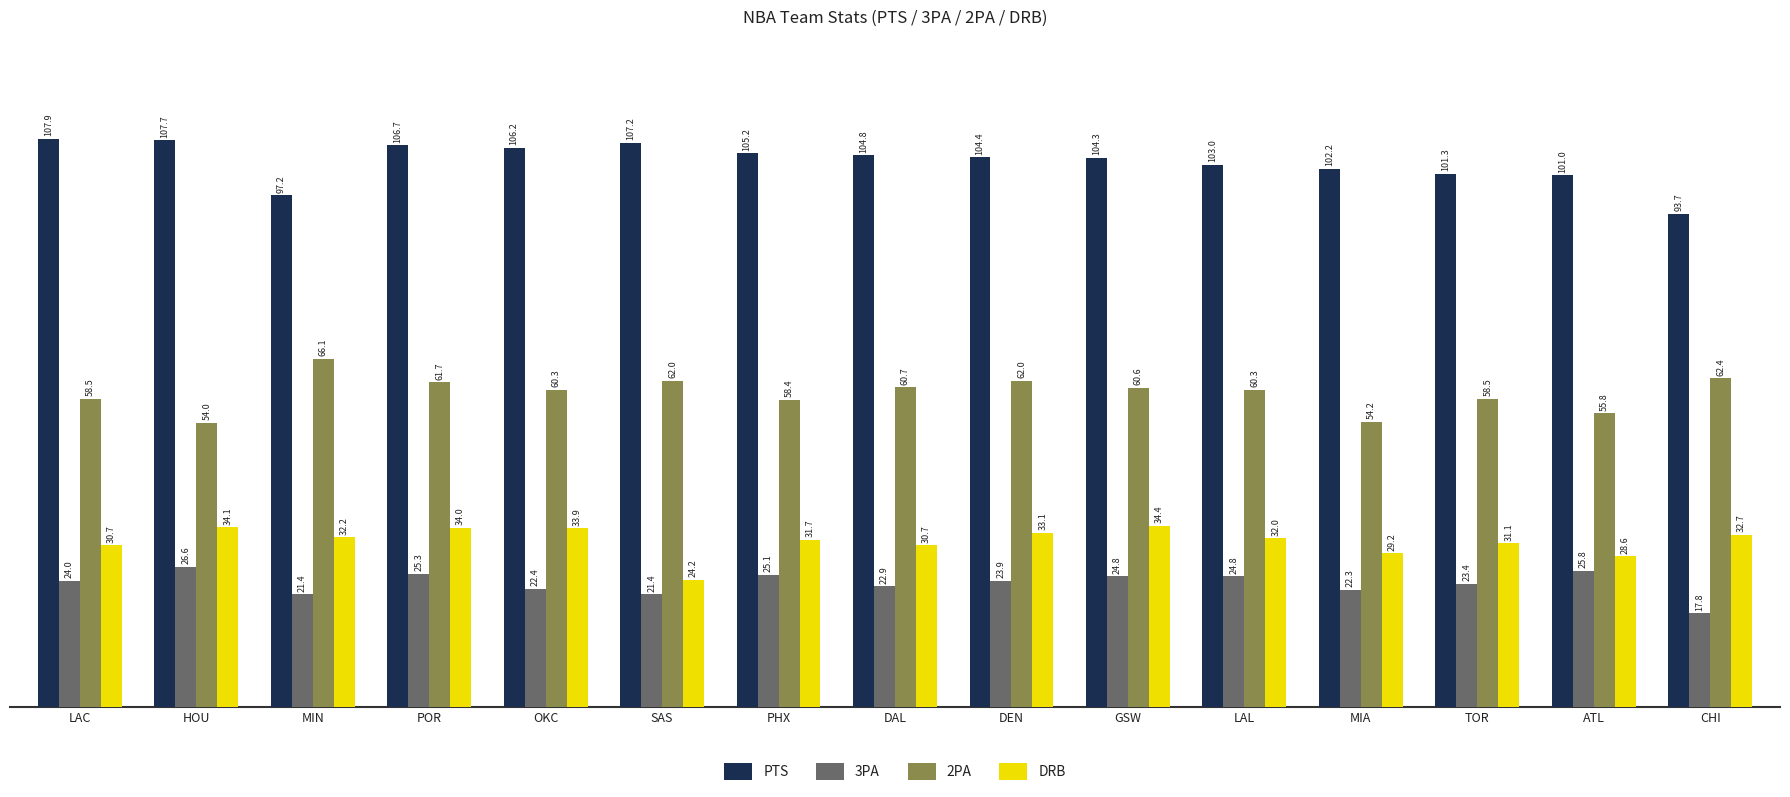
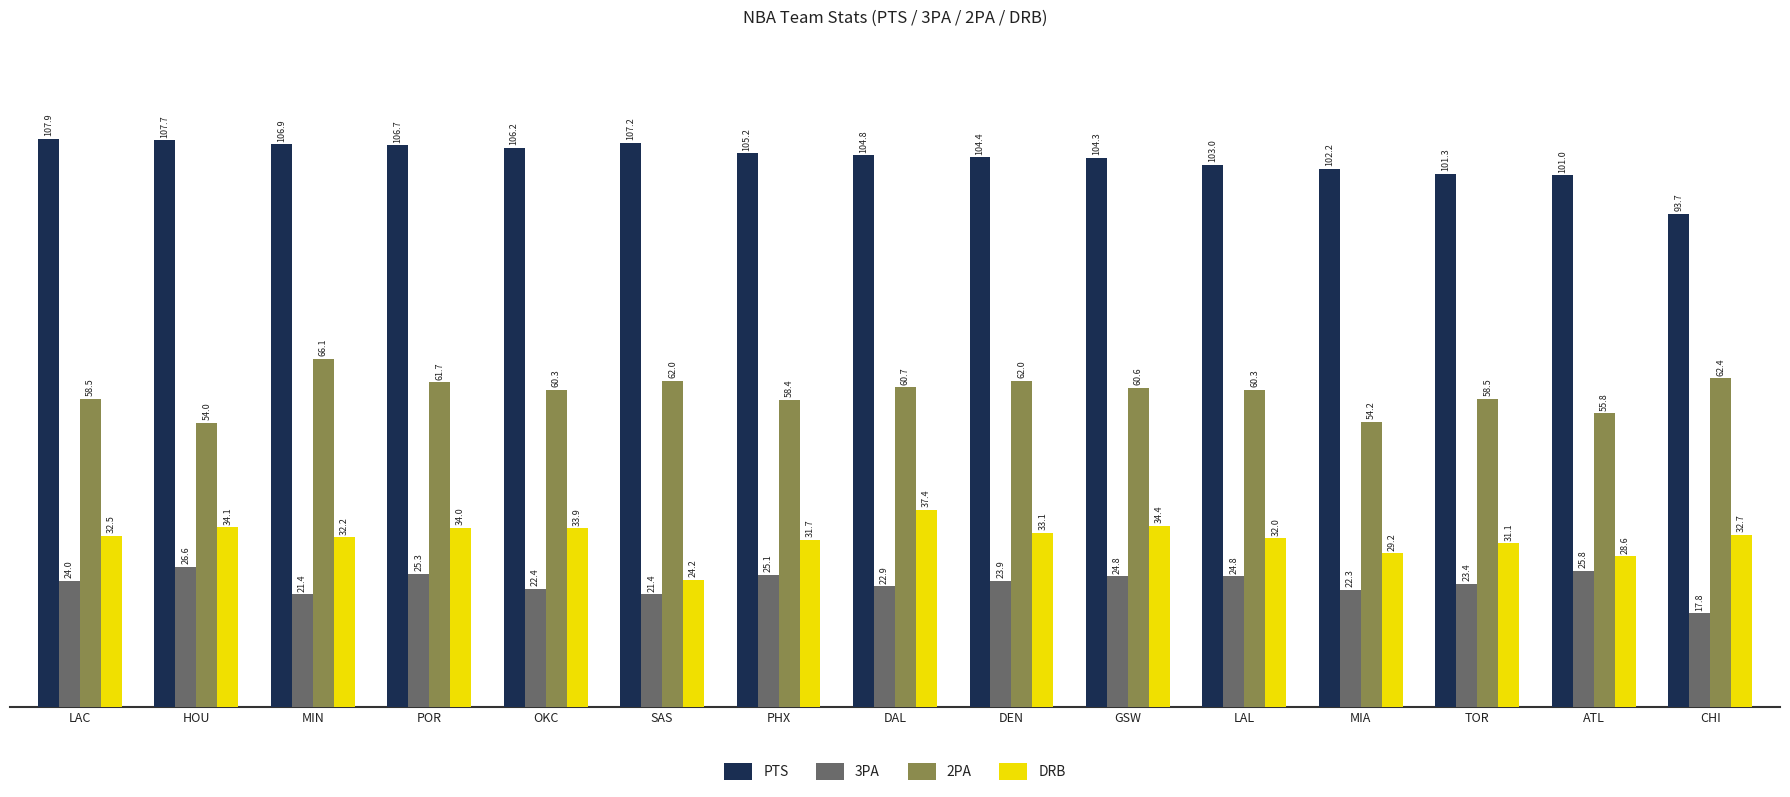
  {
    "PTS": {
      "LAC": 107.9,
      "HOU": 107.7,
-     "MIN": 97.2,
+     "MIN": 106.9,
      "POR": 106.7,
      "OKC": 106.2,
      "SAS": 107.2,
      "PHX": 105.2,
      "DAL": 104.8,
      "DEN": 104.4,
      "GSW": 104.3,
      "LAL": 103.0,
      "MIA": 102.2,
      "TOR": 101.3,
      "ATL": 101.0,
      "CHI": 93.7
    },
    "DRB": {
-     "LAC": 30.7,
+     "LAC": 32.5,
      "HOU": 34.1,
      "MIN": 32.2,
      "POR": 34.0,
      "OKC": 33.9,
      "SAS": 24.2,
      "PHX": 31.7,
-     "DAL": 30.7,
+     "DAL": 37.4,
      "DEN": 33.1,
      "GSW": 34.4,
      "LAL": 32.0,
      "MIA": 29.2,
      "TOR": 31.1,
      "ATL": 28.6,
      "CHI": 32.7
    }
  }
